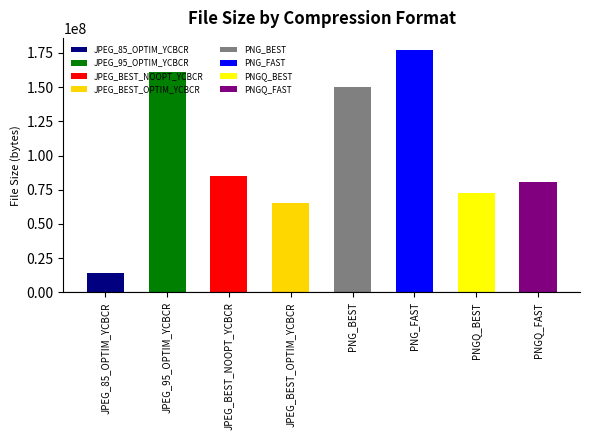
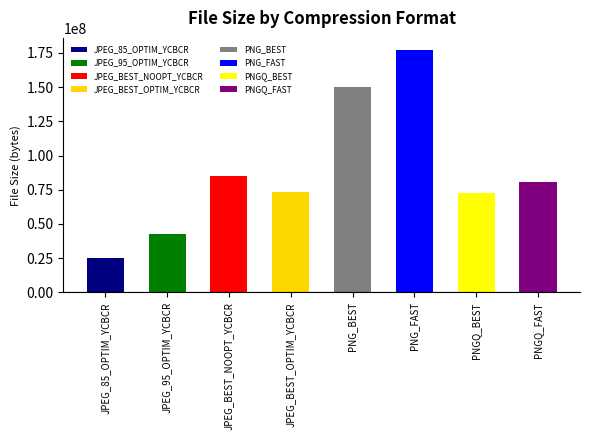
  {
-   "JPEG_85_OPTIM_YCBCR": 14000000,
-   "JPEG_95_OPTIM_YCBCR": 161000000,
+   "JPEG_85_OPTIM_YCBCR": 25000000,
+   "JPEG_95_OPTIM_YCBCR": 43000000,
    "JPEG_BEST_NOOPT_YCBCR": 85000000,
-   "JPEG_BEST_OPTIM_YCBCR": 65000000,
+   "JPEG_BEST_OPTIM_YCBCR": 73000000,
    "PNG_BEST": 150000000,
    "PNG_FAST": 177000000,
    "PNGQ_BEST": 73000000,
    "PNGQ_FAST": 81000000
  }
